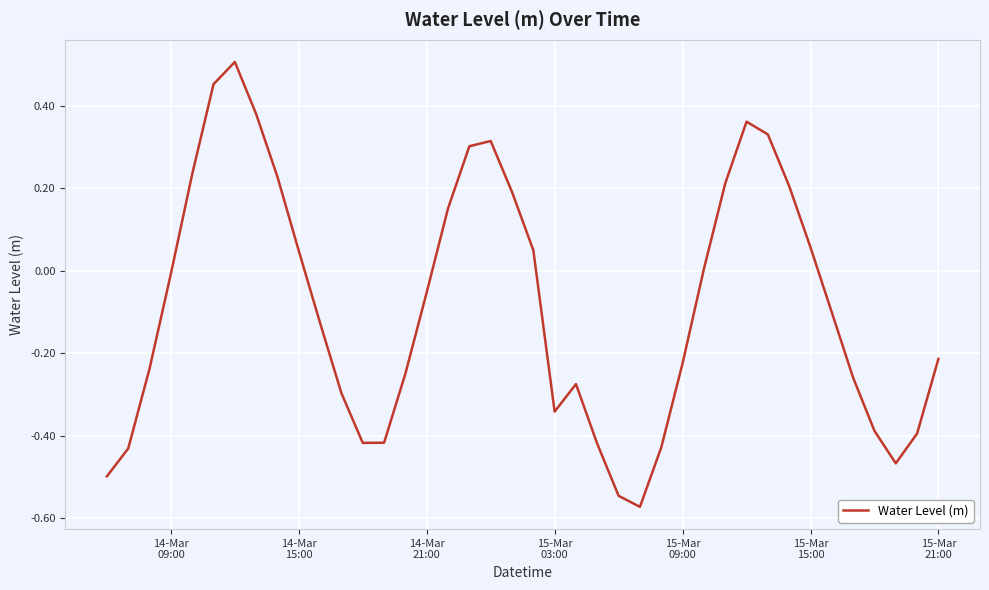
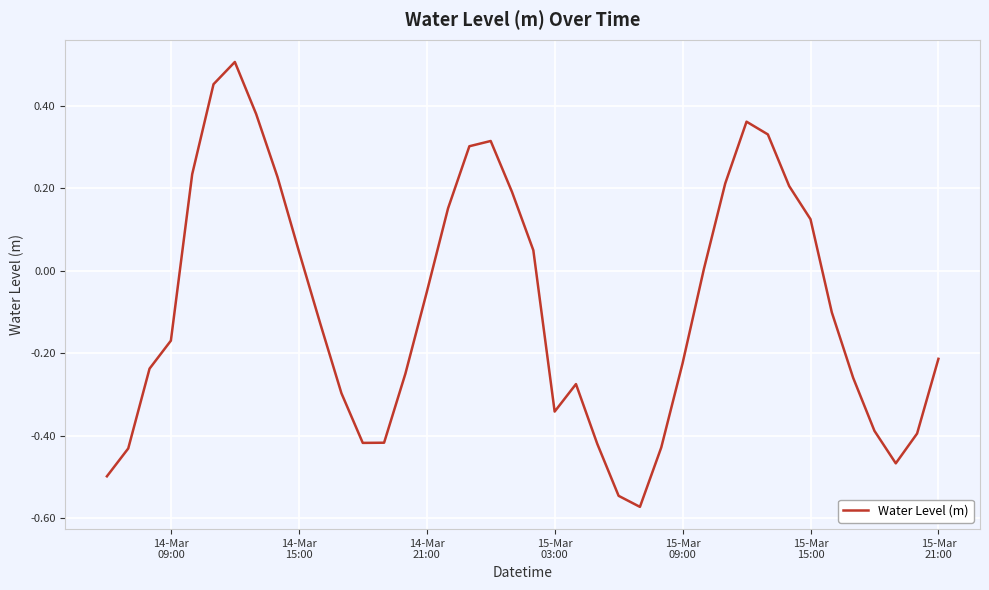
  {
-   "14-Mar 09:00": -0.01,
+   "14-Mar 09:00": -0.17,
    "14-Mar 15:00": 0.05,
    "14-Mar 21:00": -0.05,
    "15-Mar 03:00": -0.34,
    "15-Mar 09:00": -0.22,
-   "15-Mar 15:00": 0.06,
+   "15-Mar 15:00": 0.13,
    "15-Mar 21:00": -0.21
  }
